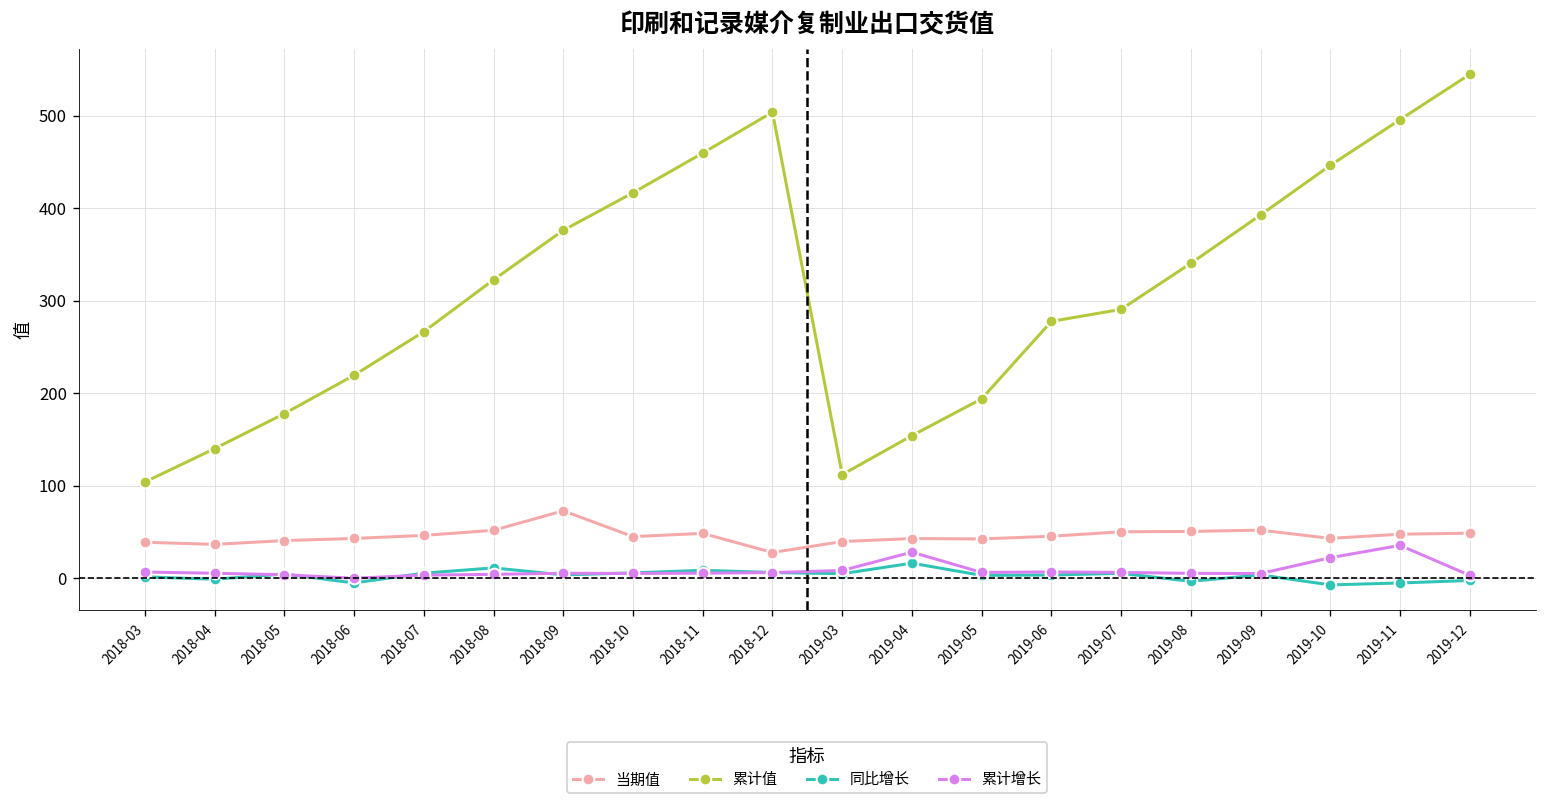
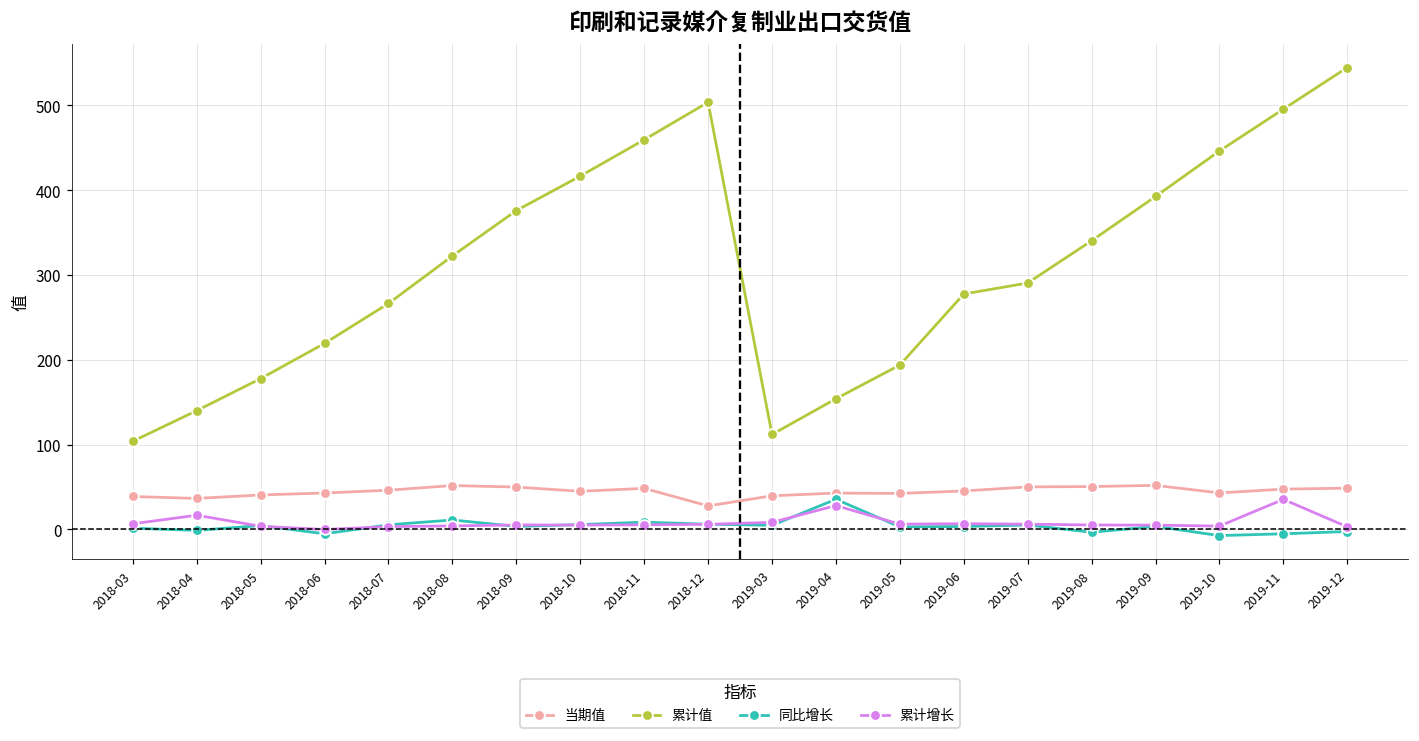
  {
    "当期值": {
      "2018-03": 40,
      "2018-04": 40,
      "2018-05": 40,
      "2018-06": 40,
      "2018-07": 50,
      "2018-08": 50,
-     "2018-09": 70,
+     "2018-09": 50,
      "2018-10": 50,
      "2018-11": 50,
      "2018-12": 30,
      "2019-03": 40,
      "2019-04": 40,
      "2019-05": 40,
      "2019-06": 50,
      "2019-07": 50,
      "2019-08": 50,
      "2019-09": 50,
      "2019-10": 40,
      "2019-11": 50,
      "2019-12": 50
    },
    "累计值": {
      "2018-03": 100,
      "2018-04": 140,
      "2018-05": 180,
      "2018-06": 220,
      "2018-07": 270,
      "2018-08": 320,
      "2018-09": 380,
      "2018-10": 420,
      "2018-11": 460,
      "2018-12": 500,
      "2019-03": 110,
      "2019-04": 150,
      "2019-05": 190,
      "2019-06": 280,
      "2019-07": 290,
      "2019-08": 340,
      "2019-09": 390,
      "2019-10": 450,
      "2019-11": 500,
      "2019-12": 540
    },
    "同比增长": {
      "2018-03": 0,
      "2018-04": 0,
      "2018-06": -10,
      "2018-08": 10,
      "2019-03": 0,
-     "2019-04": 20,
+     "2019-04": 40,
      "2019-08": 0,
      "2019-10": -10,
      "2019-11": -10,
      "2019-12": 0
    },
    "累计增长": {
      "2018-03": 10,
-     "2018-04": 10,
+     "2018-04": 20,
      "2018-06": 0,
      "2018-08": 0,
      "2019-03": 10,
      "2019-04": 30,
      "2019-08": 10,
-     "2019-10": 20,
+     "2019-10": 0,
      "2019-11": 40,
      "2019-12": 0
    }
  }
